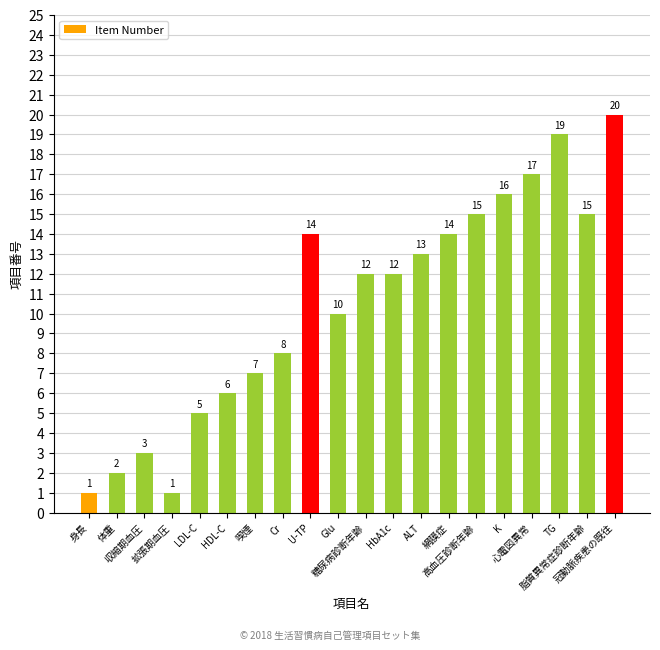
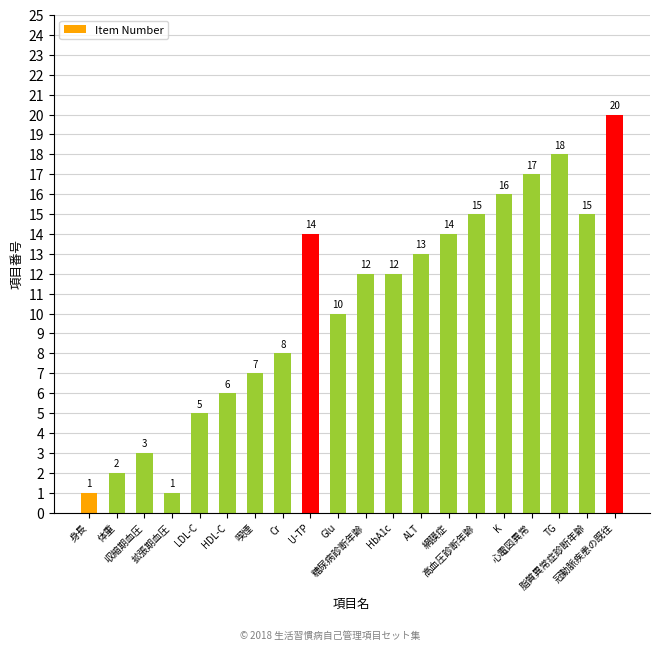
  {
    "身長": 1,
    "体重": 2,
    "収縮期血圧": 3,
    "拡張期血圧": 1,
    "LDL-C": 5,
    "HDL-C": 6,
    "喫煙": 7,
    "Cr": 8,
    "U-TP": 14,
    "Glu": 10,
    "糖尿病診断年齢": 12,
    "HbA1c": 12,
    "ALT": 13,
    "網膜症": 14,
    "高血圧診断年齢": 15,
    "K": 16,
    "心電図異常": 17,
-   "TG": 19,
+   "TG": 18,
    "脂質異常症診断年齢": 15,
    "冠動脈疾患の既往": 20
  }
